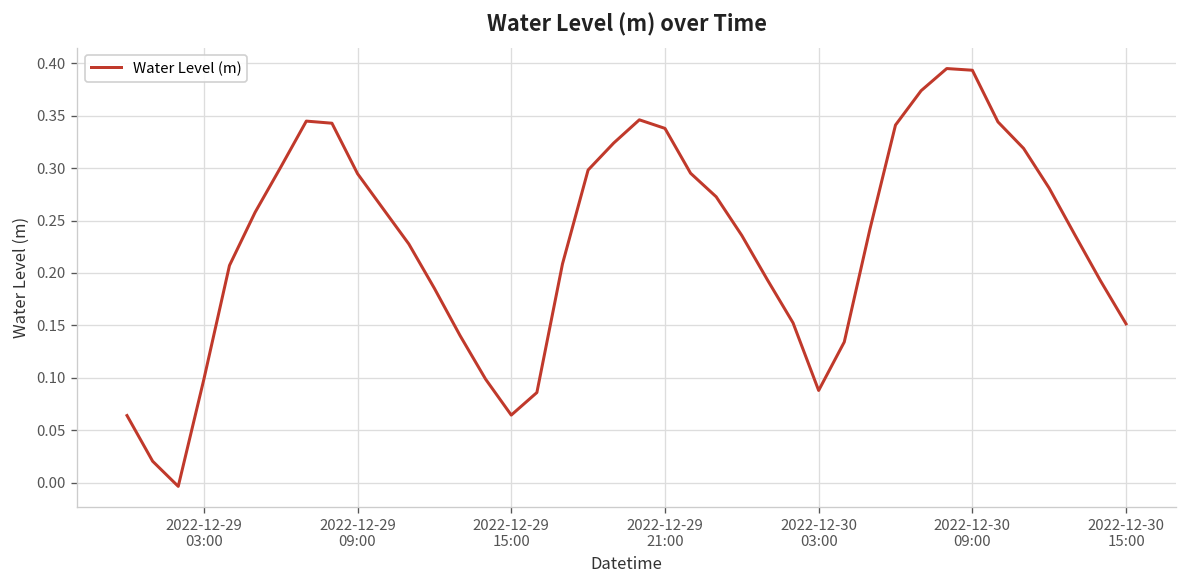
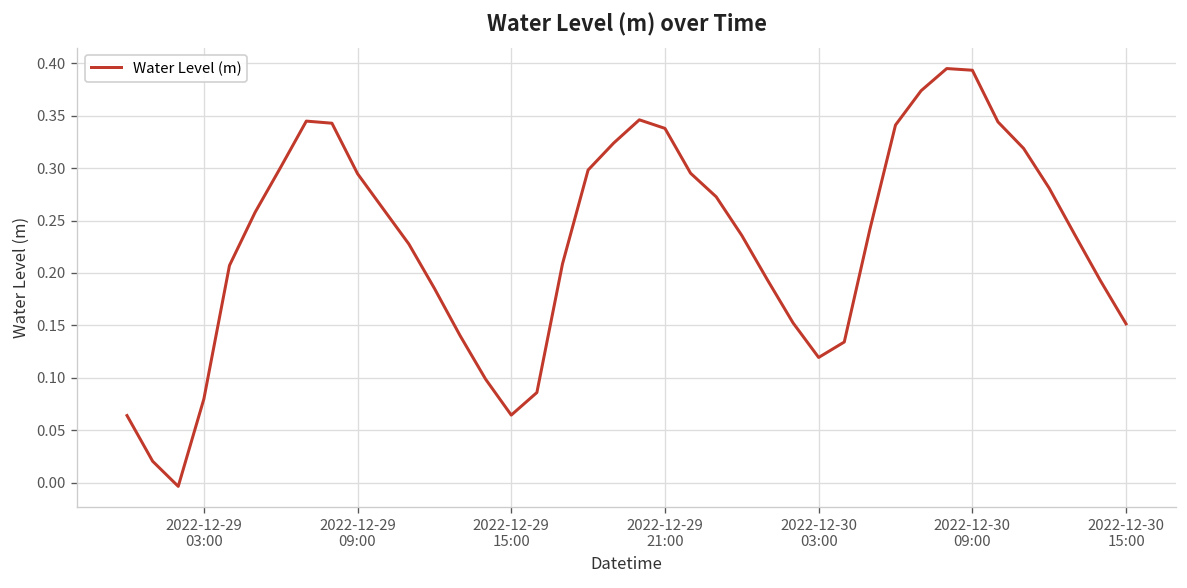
  {
-   "2022-12-29 03:00": 0.10,
+   "2022-12-29 03:00": 0.08,
    "2022-12-29 09:00": 0.29,
    "2022-12-29 15:00": 0.06,
    "2022-12-29 21:00": 0.34,
-   "2022-12-30 03:00": 0.09,
+   "2022-12-30 03:00": 0.12,
    "2022-12-30 09:00": 0.39,
    "2022-12-30 15:00": 0.15
  }
